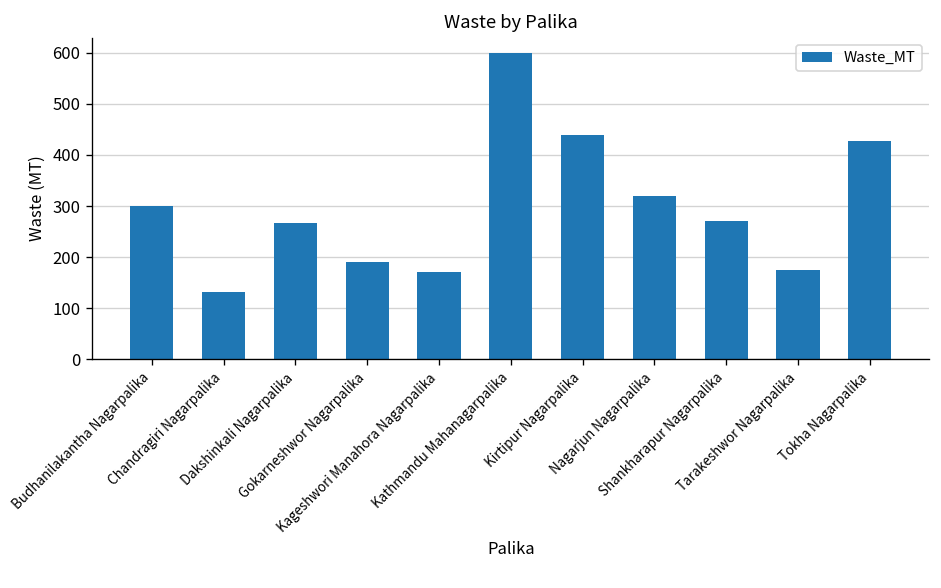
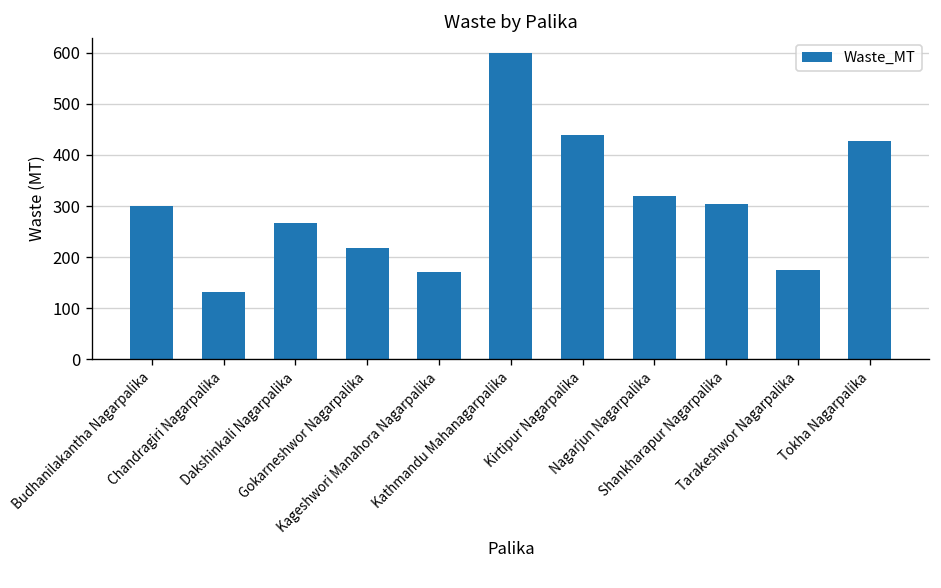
  {
    "Budhanilakantha Nagarpalika": 300,
    "Chandragiri Nagarpalika": 130,
    "Dakshinkali Nagarpalika": 270,
-   "Gokarneshwor Nagarpalika": 190,
+   "Gokarneshwor Nagarpalika": 220,
    "Kageshwori Manahora Nagarpalika": 170,
    "Kathmandu Mahanagarpalika": 600,
    "Kirtipur Nagarpalika": 440,
    "Nagarjun Nagarpalika": 320,
-   "Shankharapur Nagarpalika": 270,
+   "Shankharapur Nagarpalika": 300,
    "Tarakeshwor Nagarpalika": 180,
    "Tokha Nagarpalika": 430
  }
